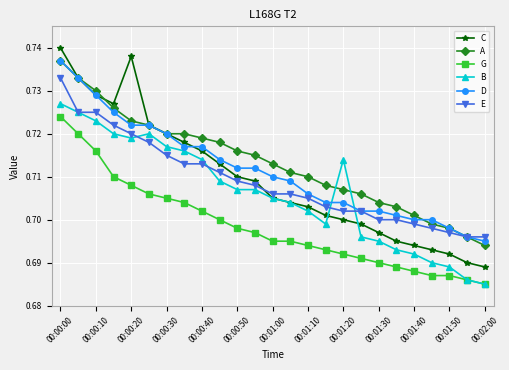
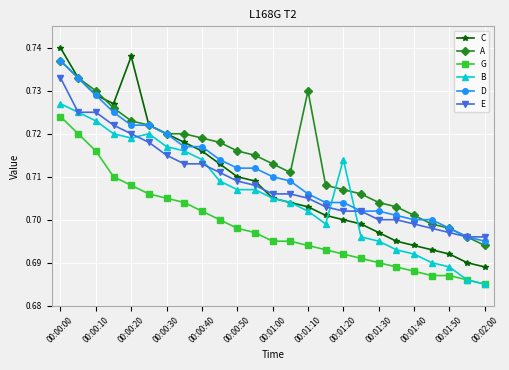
  {
    "C": {
      "00:00:00": 0.74,
      "00:00:20": 0.738,
      "00:00:40": 0.716,
      "00:00:50": 0.71,
      "00:01:10": 0.703,
      "00:01:20": 0.70,
      "00:01:30": 0.697,
      "00:01:40": 0.694,
      "00:01:50": 0.692,
      "00:02:00": 0.689
    },
    "A": {
      "00:00:10": 0.73,
      "00:00:20": 0.723,
      "00:00:40": 0.719,
      "00:00:50": 0.716,
      "00:01:00": 0.713,
-     "00:01:10": 0.71,
+     "00:01:10": 0.73,
      "00:01:20": 0.707,
      "00:01:30": 0.704,
      "00:01:40": 0.701,
      "00:02:00": 0.694
    },
    "G": {
      "00:00:00": 0.724,
      "00:00:10": 0.716,
      "00:00:20": 0.708,
      "00:00:30": 0.705,
      "00:00:40": 0.702,
      "00:00:50": 0.698,
      "00:01:00": 0.695,
      "00:01:10": 0.694,
      "00:01:20": 0.692,
      "00:01:30": 0.69,
      "00:01:40": 0.688,
      "00:01:50": 0.687
    },
    "B": {
      "00:00:00": 0.727,
      "00:00:10": 0.723,
      "00:00:20": 0.719,
      "00:00:30": 0.717,
      "00:00:40": 0.714,
      "00:00:50": 0.707,
      "00:01:10": 0.702,
      "00:01:20": 0.714,
      "00:01:30": 0.695,
      "00:01:40": 0.692,
      "00:01:50": 0.689
    },
    "D": {
      "00:00:20": 0.722,
      "00:00:40": 0.717,
      "00:00:50": 0.712,
      "00:01:00": 0.71,
      "00:01:10": 0.706,
      "00:01:20": 0.704,
      "00:01:30": 0.702,
      "00:01:40": 0.70,
      "00:02:00": 0.695
    },
    "E": {
      "00:00:00": 0.733,
      "00:00:10": 0.725,
      "00:00:20": 0.72,
      "00:00:30": 0.715,
      "00:00:40": 0.713,
      "00:00:50": 0.709,
      "00:01:00": 0.706,
      "00:01:10": 0.705,
      "00:01:20": 0.702,
      "00:01:30": 0.70,
      "00:01:40": 0.699,
      "00:01:50": 0.697,
      "00:02:00": 0.696
    }
  }
